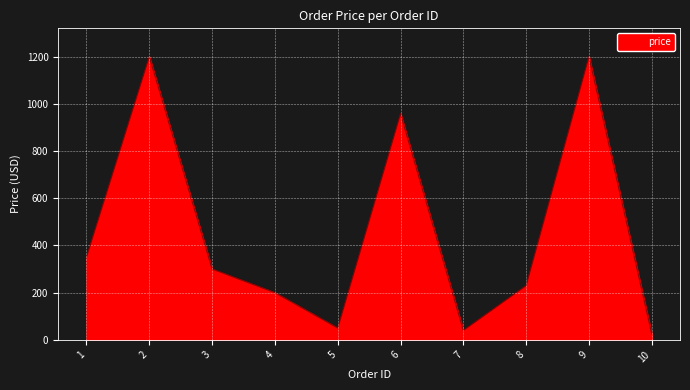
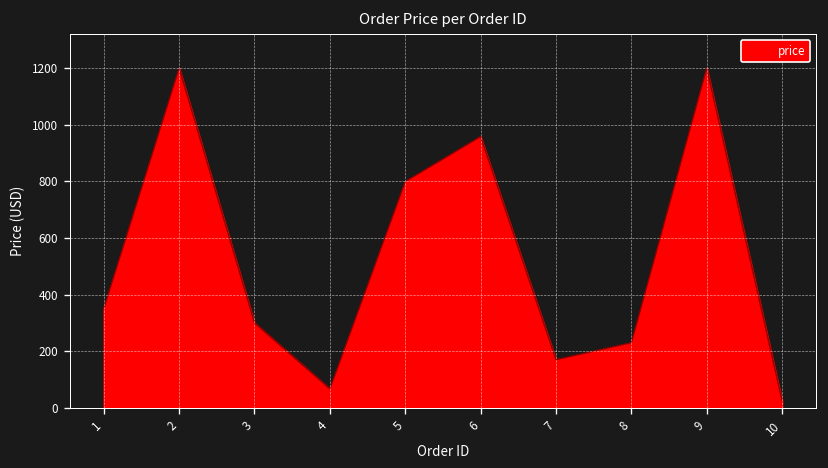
  {
    "1": 350,
    "2": 1200,
    "3": 300,
-   "4": 200,
-   "5": 50,
+   "4": 70,
+   "5": 800,
    "6": 960,
-   "7": 40,
+   "7": 170,
    "8": 230,
    "9": 1200,
    "10": 30
  }
